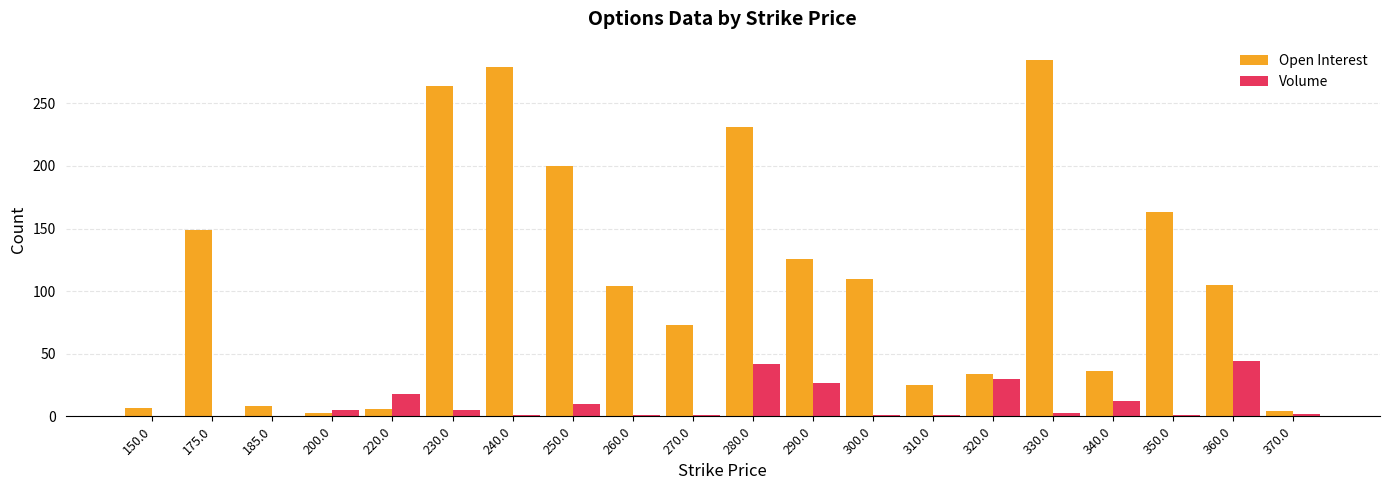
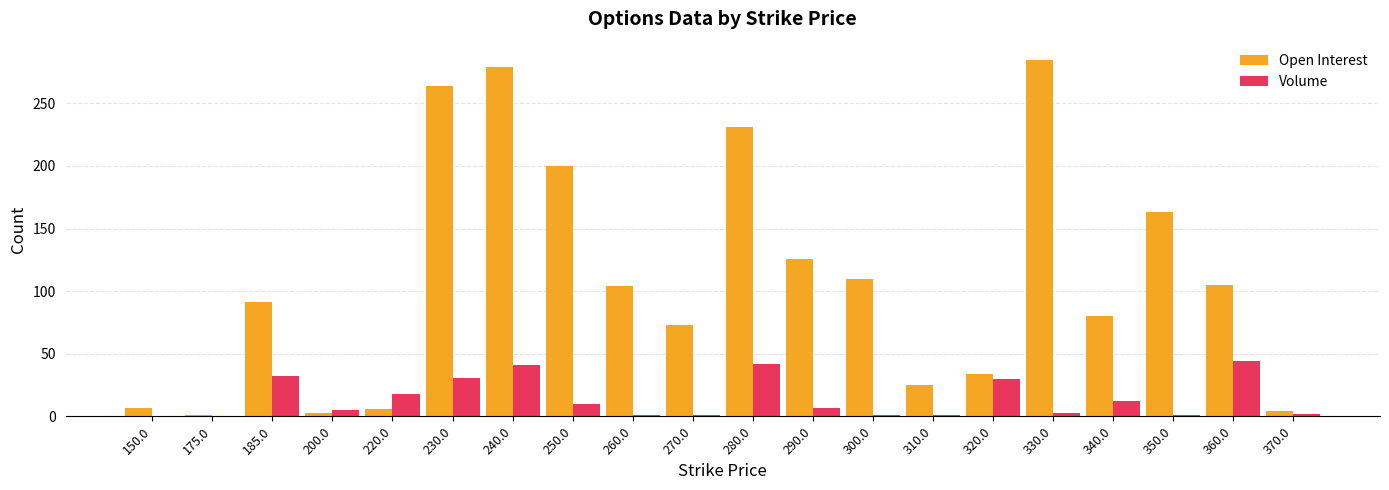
  {
    "Open Interest": {
      "150.0": 7,
-     "175.0": 149,
-     "185.0": 8,
+     "175.0": 1,
+     "185.0": 91,
      "200.0": 3,
      "220.0": 6,
      "230.0": 264,
      "240.0": 279,
      "250.0": 200,
      "260.0": 104,
      "270.0": 73,
      "280.0": 231,
      "290.0": 126,
      "300.0": 110,
      "310.0": 25,
      "320.0": 34,
      "330.0": 285,
-     "340.0": 36,
+     "340.0": 80,
      "350.0": 163,
      "360.0": 105,
      "370.0": 4
    },
    "Volume": {
      "150.0": 0,
      "175.0": 0,
-     "185.0": 0,
+     "185.0": 32,
      "200.0": 5,
      "220.0": 18,
-     "230.0": 5,
-     "240.0": 1,
+     "230.0": 31,
+     "240.0": 41,
      "250.0": 10,
      "280.0": 42,
-     "290.0": 27,
+     "290.0": 7,
      "320.0": 30,
      "330.0": 3,
      "340.0": 12,
      "360.0": 44,
      "370.0": 2
    }
  }
